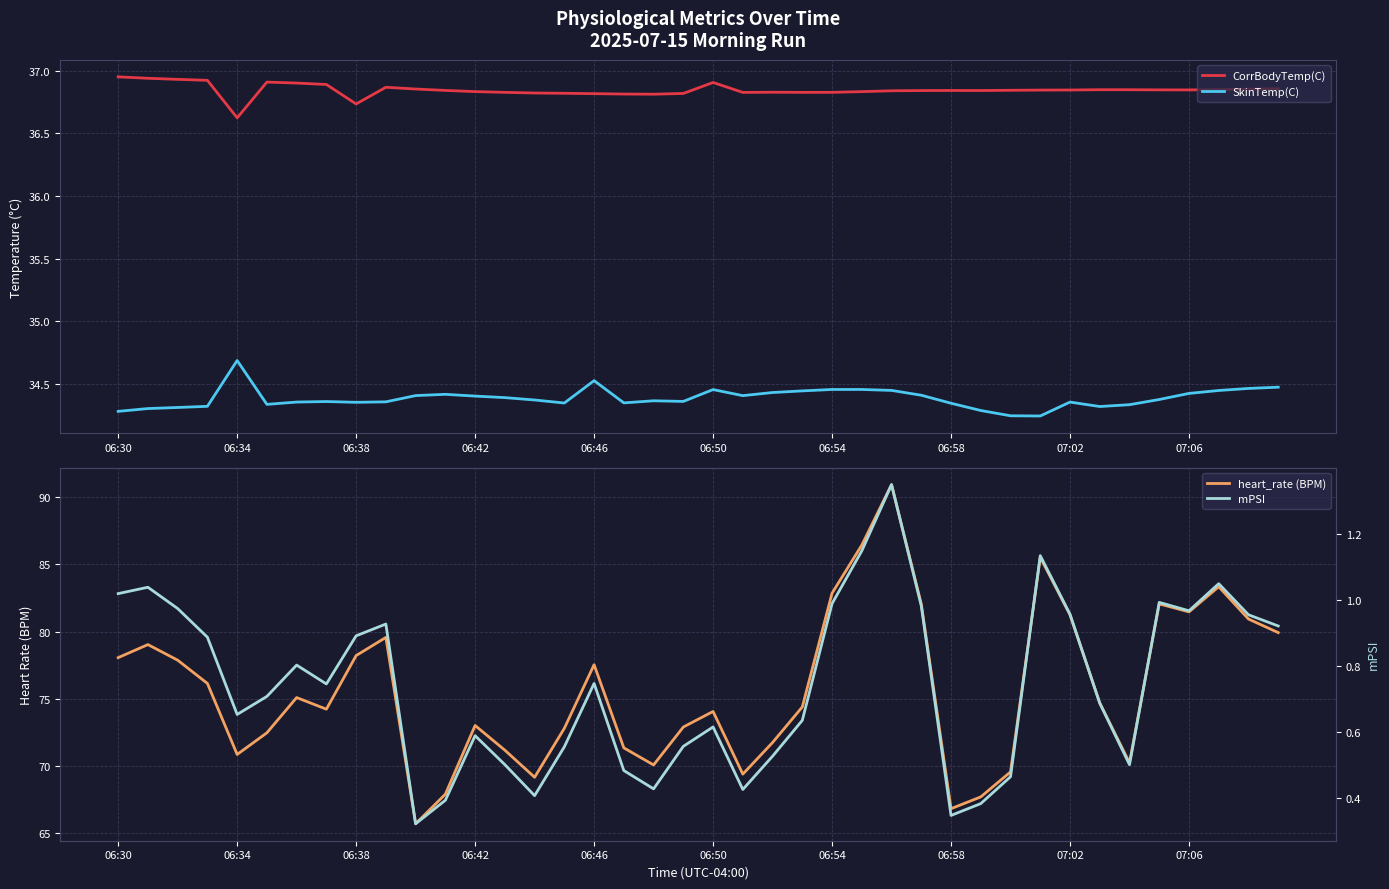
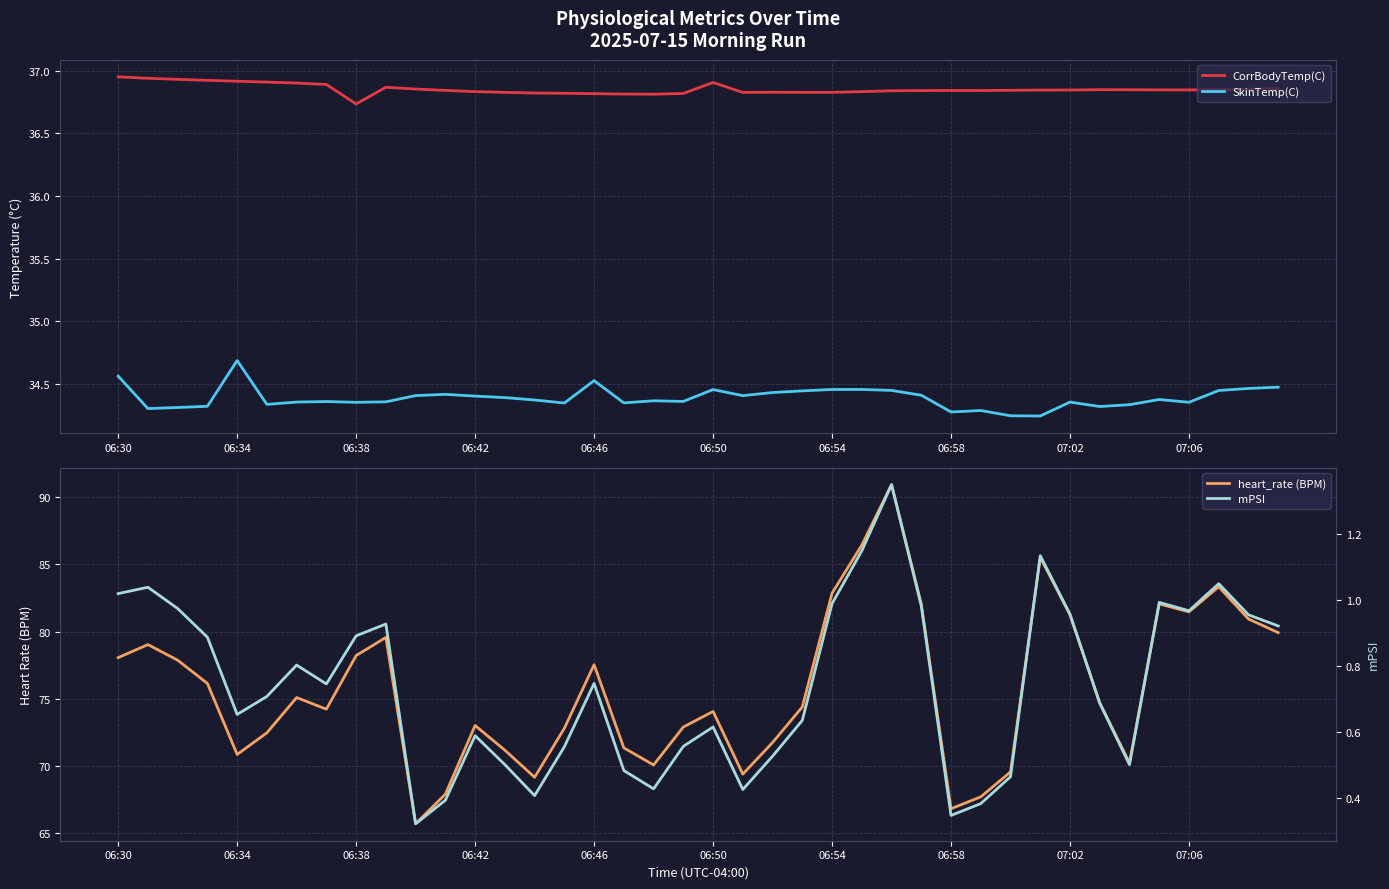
  {
    "Physiological Metrics Over Time 2025-07-15 Morning Run": {
      "CorrBodyTemp(C)": {
        "06:30": 36.95,
-       "06:34": 36.62,
+       "06:34": 36.91,
        "06:38": 36.73,
        "06:42": 36.83,
        "06:46": 36.82,
        "06:50": 36.90,
        "06:54": 36.83,
        "06:58": 36.84,
        "07:02": 36.84,
        "07:06": 36.85
      },
      "SkinTemp(C)": {
-       "06:30": 34.28,
+       "06:30": 34.56,
        "06:34": 34.69,
        "06:38": 34.35,
        "06:42": 34.40,
        "06:46": 34.53,
        "06:50": 34.46,
        "06:54": 34.46,
-       "06:58": 34.35,
+       "06:58": 34.28,
        "07:02": 34.36,
-       "07:06": 34.42
+       "07:06": 34.35
      }
    }
  }
